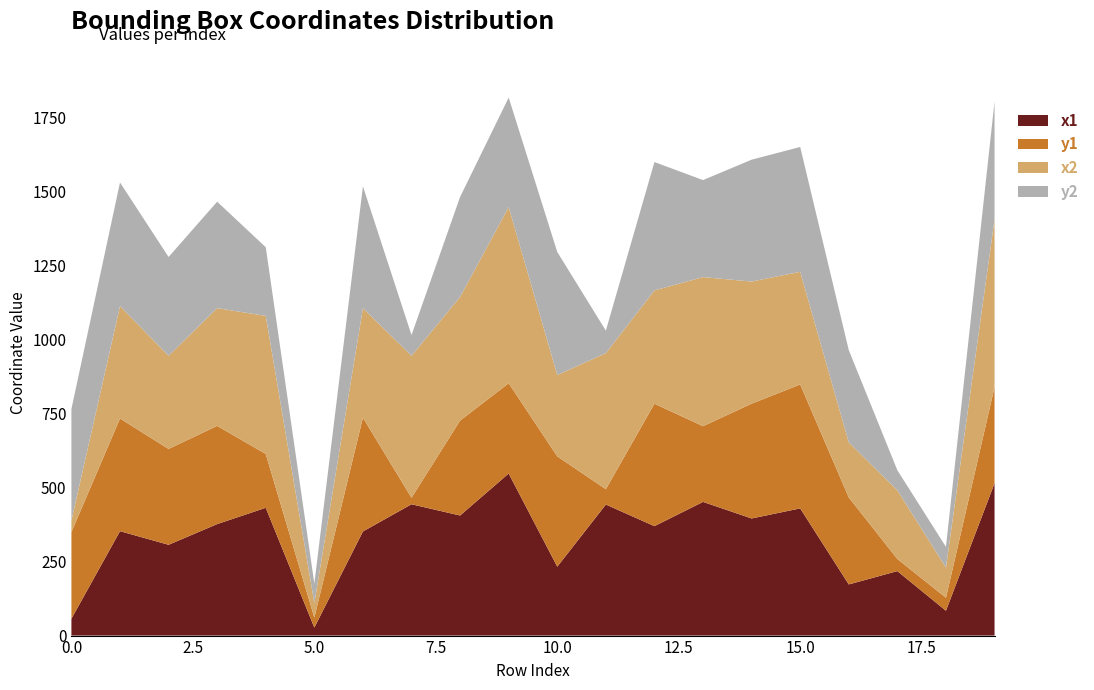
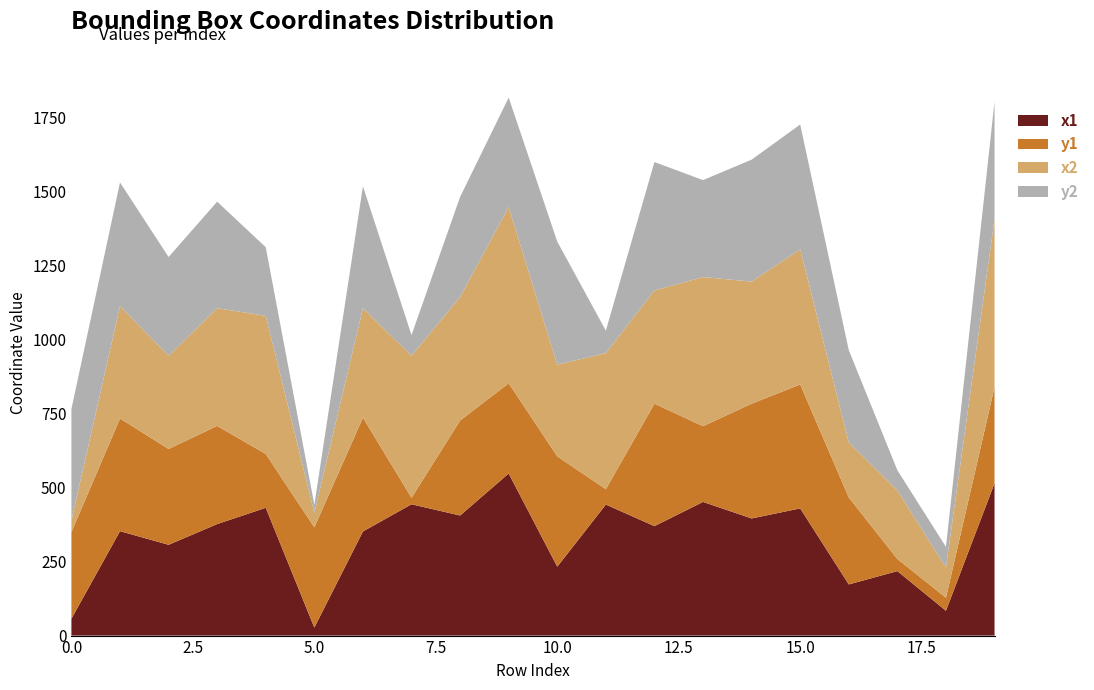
  {
    "y1": {
-     "5.0": 30
+     "5.0": 340
    },
    "x2": {
-     "10.0": 280,
-     "15.0": 380
+     "10.0": 310,
+     "15.0": 460
    },
    "y2": {
      "0.0": 380,
-     "5.0": 70,
+     "5.0": 30,
      "10.0": 420,
      "15.0": 420
    }
  }
